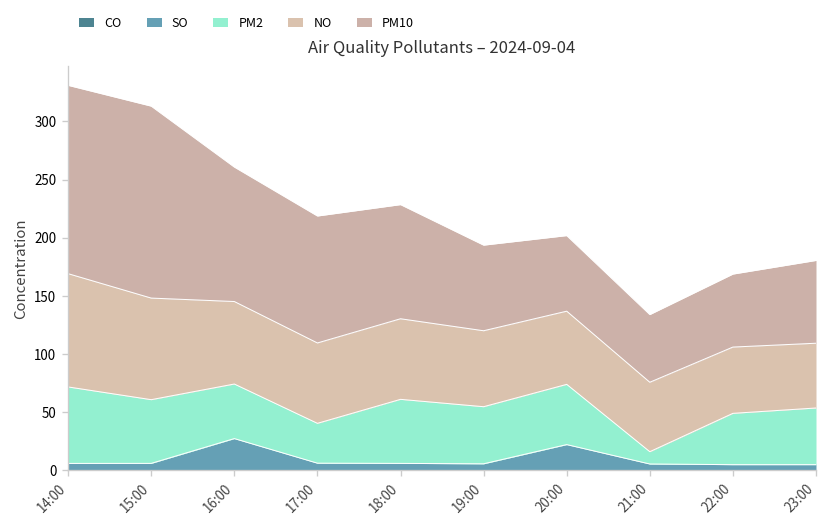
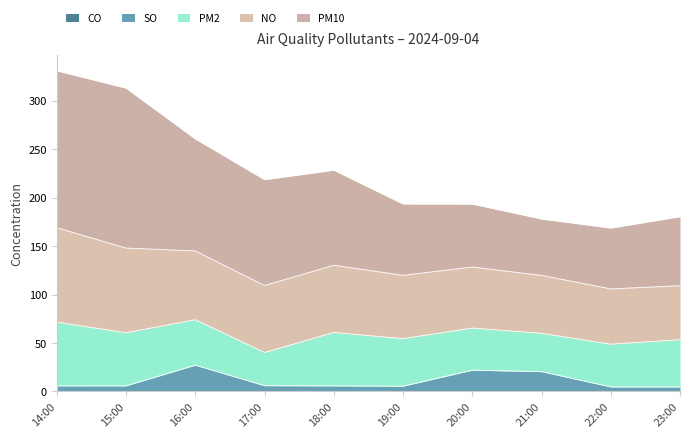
  {
    "CO": {
      "14:00": 0,
      "15:00": 0,
      "16:00": 0,
      "17:00": 0,
      "18:00": 0,
      "19:00": 0,
      "20:00": 0,
      "21:00": 0,
      "22:00": 0,
      "23:00": 0
    },
    "SO": {
      "14:00": 10,
      "15:00": 10,
      "16:00": 30,
      "17:00": 10,
      "18:00": 10,
      "19:00": 10,
      "20:00": 20,
-     "21:00": 10,
+     "21:00": 20,
      "22:00": 0,
      "23:00": 0
    },
    "PM2": {
      "14:00": 70,
      "15:00": 50,
      "16:00": 50,
      "17:00": 30,
      "18:00": 60,
      "19:00": 50,
-     "20:00": 50,
-     "21:00": 10,
+     "20:00": 40,
+     "21:00": 40,
      "22:00": 40,
      "23:00": 50
    }
  }
